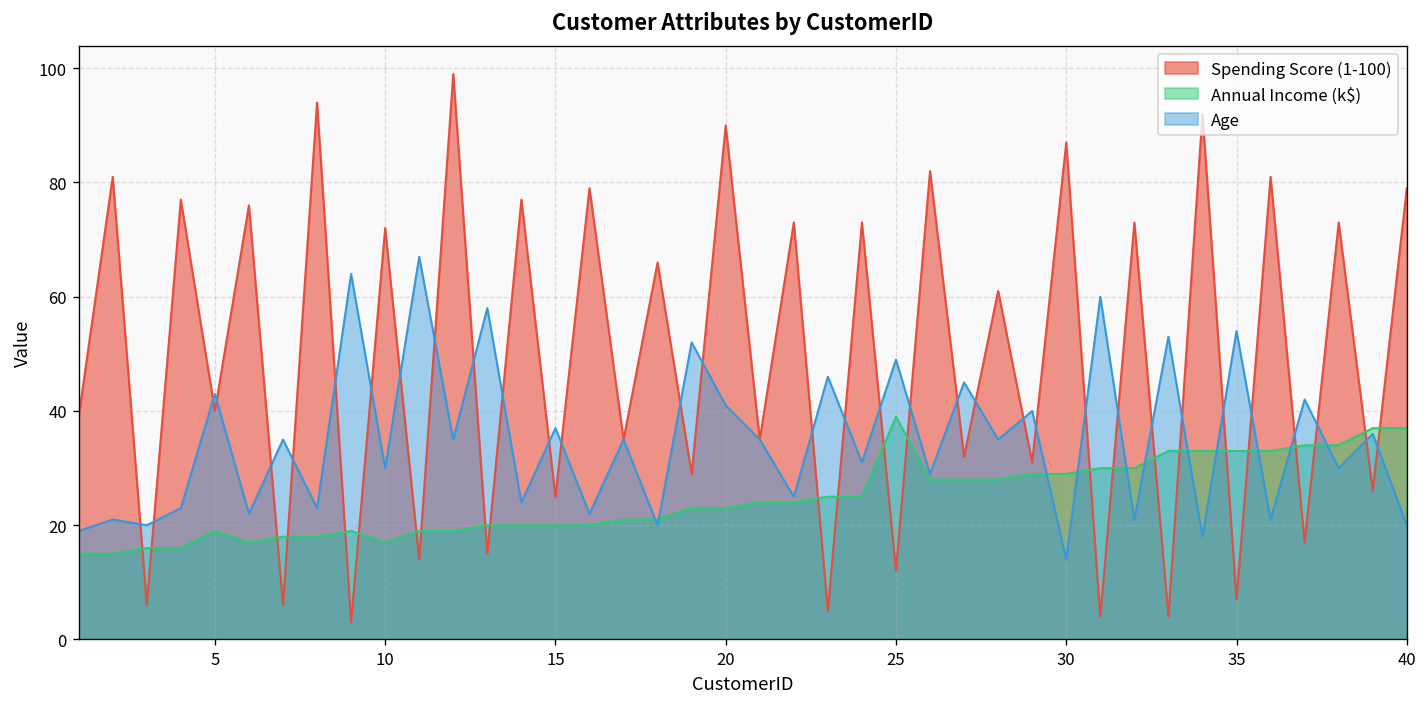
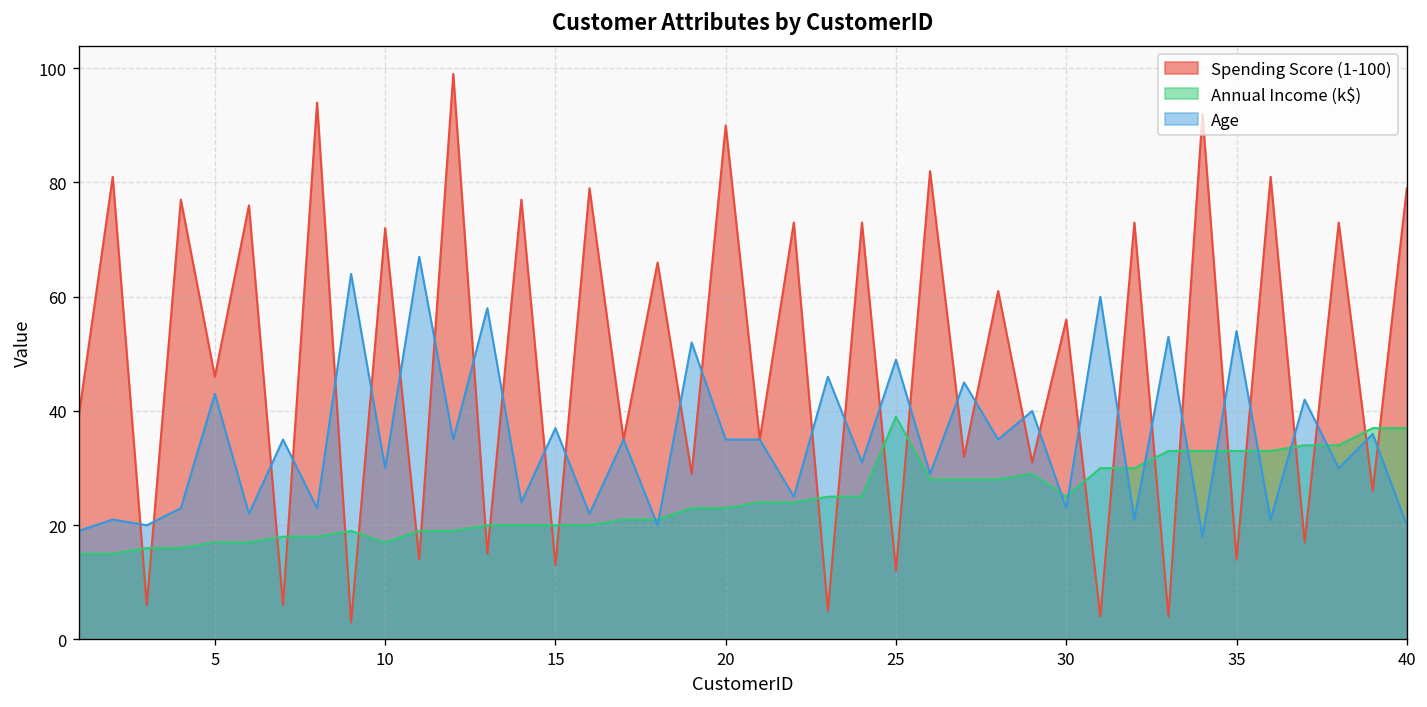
  {
    "Spending Score (1-100)": {
-     "5": 40,
+     "5": 46,
      "10": 72,
-     "15": 25,
+     "15": 13,
      "20": 90,
      "25": 12,
-     "30": 87,
-     "35": 7,
+     "30": 56,
+     "35": 14,
      "40": 79
    },
    "Annual Income (k$)": {
-     "5": 19,
+     "5": 17,
      "10": 17,
      "15": 20,
      "20": 23,
      "25": 39,
-     "30": 29,
+     "30": 25,
      "35": 33,
      "40": 37
    },
    "Age": {
      "5": 43,
      "10": 30,
      "15": 37,
-     "20": 41,
+     "20": 35,
      "25": 49,
-     "30": 14,
+     "30": 23,
      "35": 54,
      "40": 20
    }
  }
